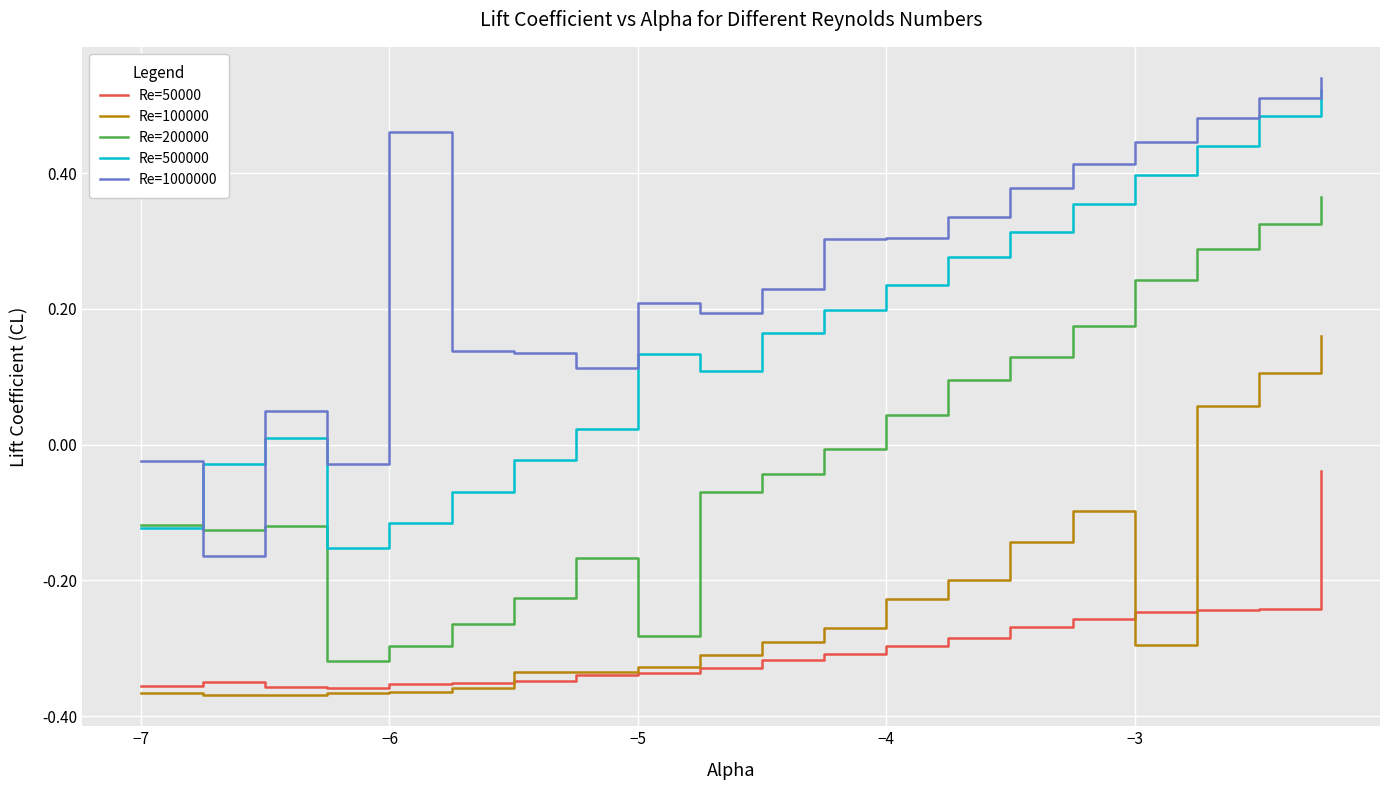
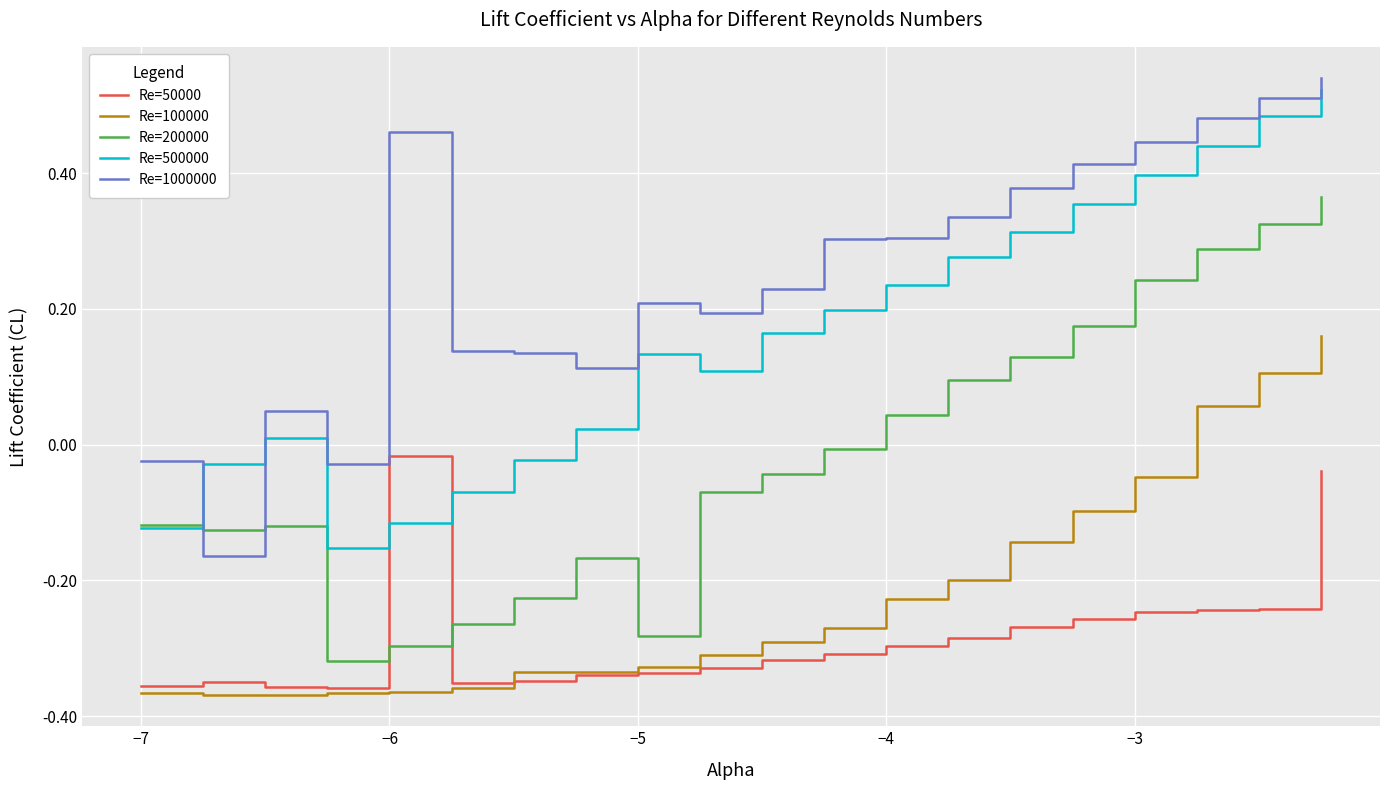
  {
    "Re=50000": {
      "−7": -0.36,
-     "−6": -0.35,
+     "−6": -0.02,
      "−5": -0.34,
      "−4": -0.30,
      "−3": -0.25
    },
    "Re=100000": {
      "−7": -0.37,
      "−6": -0.36,
      "−5": -0.33,
      "−4": -0.23,
-     "−3": -0.30
+     "−3": -0.05
    },
    "Re=200000": {
      "−6": -0.30,
      "−5": -0.28,
      "−4": 0.04,
      "−3": 0.24
    },
    "Re=500000": {
      "−6": -0.12,
      "−5": 0.13,
      "−4": 0.24,
      "−3": 0.40
    },
    "Re=1000000": {
      "−7": -0.02,
      "−6": 0.46,
      "−5": 0.21,
      "−4": 0.30,
      "−3": 0.45
    }
  }
